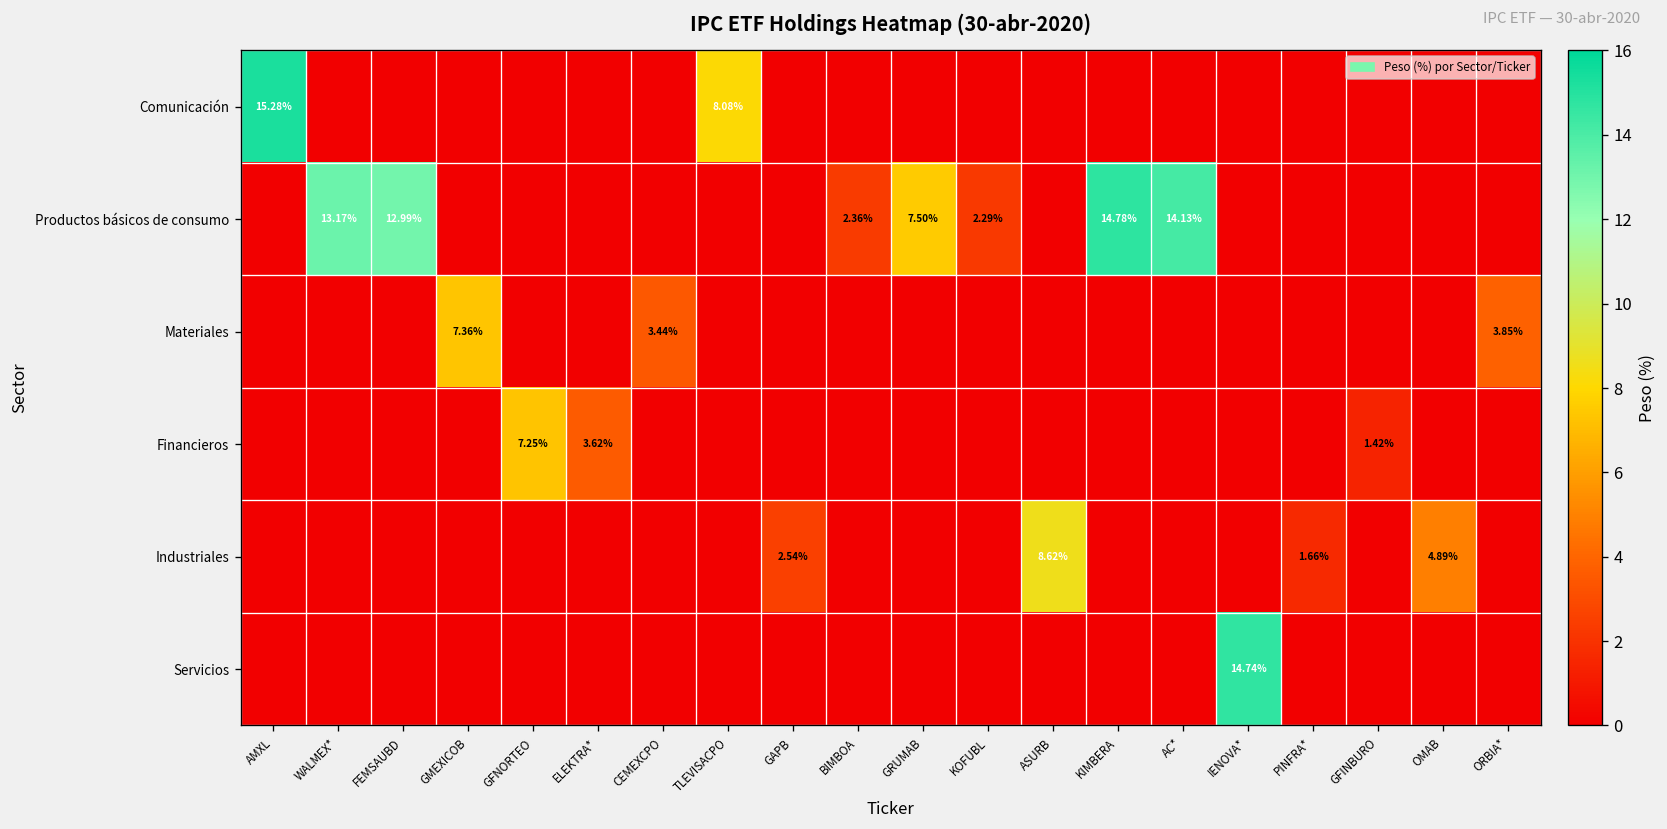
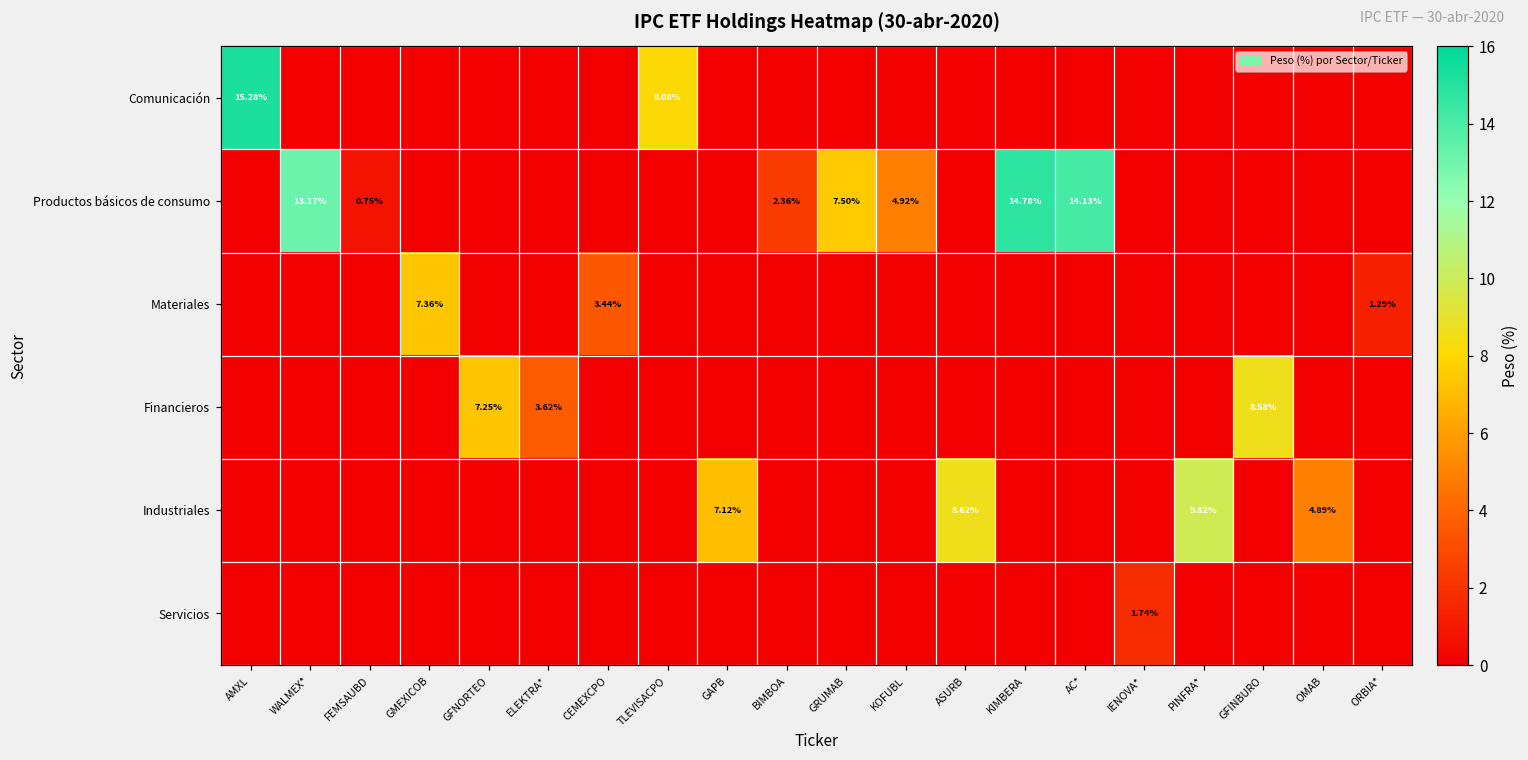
  {
    "Comunicación": {
      "AMXL": "15.28%",
      "TLEVISACPO": "8.08%"
    },
    "Productos básicos de consumo": {
      "WALMEX*": "13.17%",
-     "FEMSAUBD": "12.99%",
+     "FEMSAUBD": "0.75%",
      "BIMBOA": "2.36%",
      "GRUMAB": "7.50%",
-     "KOFUBL": "2.29%",
+     "KOFUBL": "4.92%",
      "KIMBERA": "14.78%",
      "AC*": "14.13%"
    },
    "Materiales": {
      "GMEXICOB": "7.36%",
      "CEMEXCPO": "3.44%",
-     "ORBIA*": "3.85%"
+     "ORBIA*": "1.29%"
    },
    "Financieros": {
      "GFNORTEO": "7.25%",
      "ELEKTRA*": "3.62%",
-     "GFINBURO": "1.42%"
+     "GFINBURO": "8.58%"
    },
    "Industriales": {
-     "GAPB": "2.54%",
+     "GAPB": "7.12%",
      "ASURB": "8.62%",
-     "PINFRA*": "1.66%",
+     "PINFRA*": "9.82%",
      "OMAB": "4.89%"
    },
    "Servicios": {
-     "IENOVA*": "14.74%"
+     "IENOVA*": "1.74%"
    }
  }
